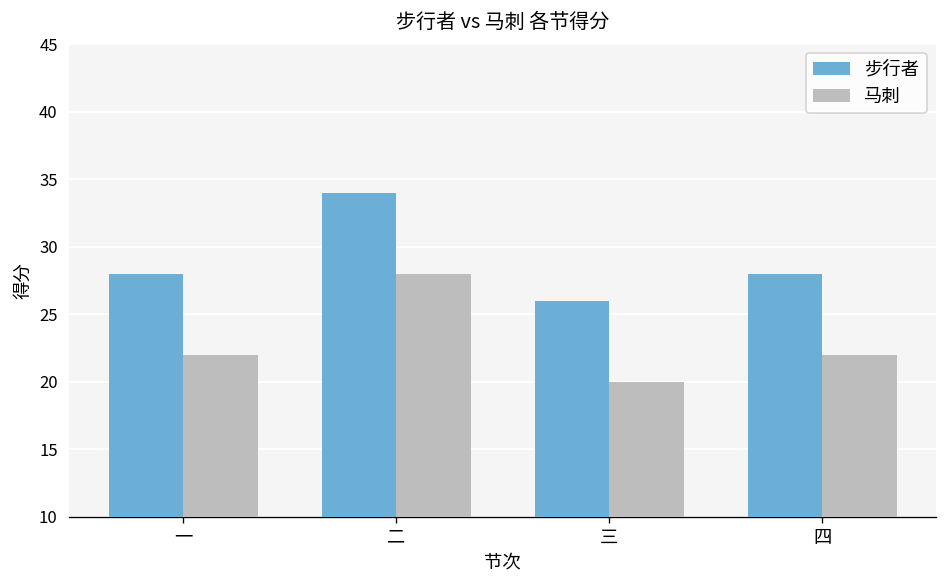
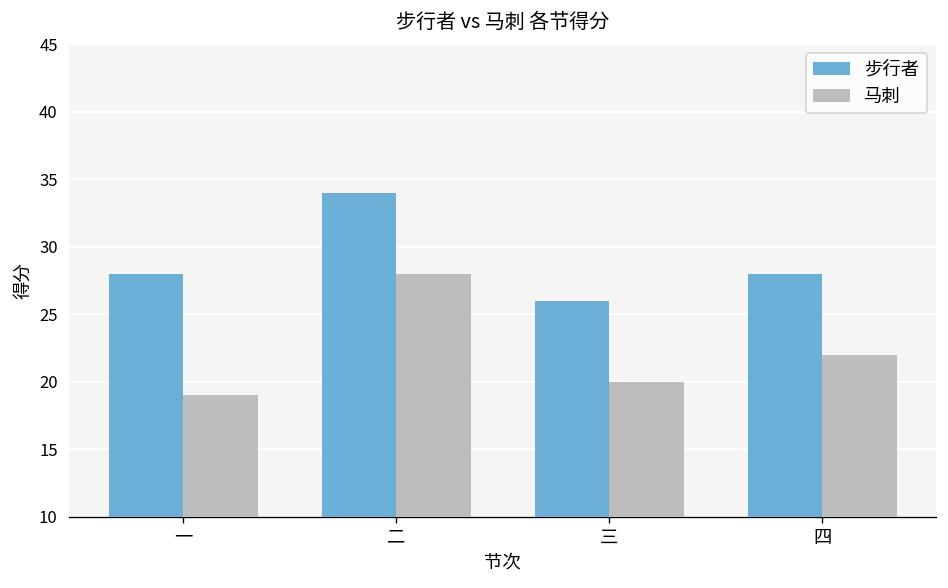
  {
    "步行者": {
      "一": 28,
      "二": 34,
      "三": 26,
      "四": 28
    },
    "马刺": {
-     "一": 22,
+     "一": 19,
      "二": 28,
      "三": 20,
      "四": 22
    }
  }
